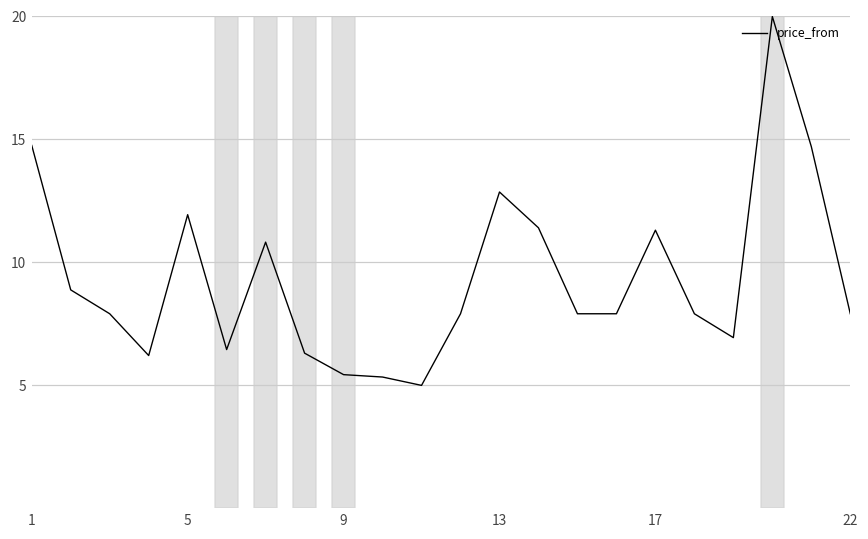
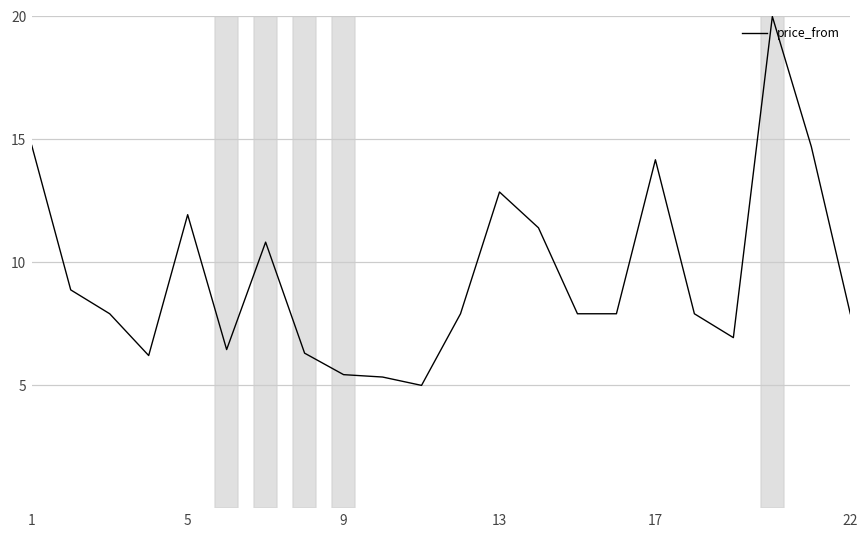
  {
    "1": 14.8,
    "5": 11.9,
    "9": 5.4,
    "13": 12.9,
-   "17": 11.3,
+   "17": 14.2,
    "22": 7.9
  }
